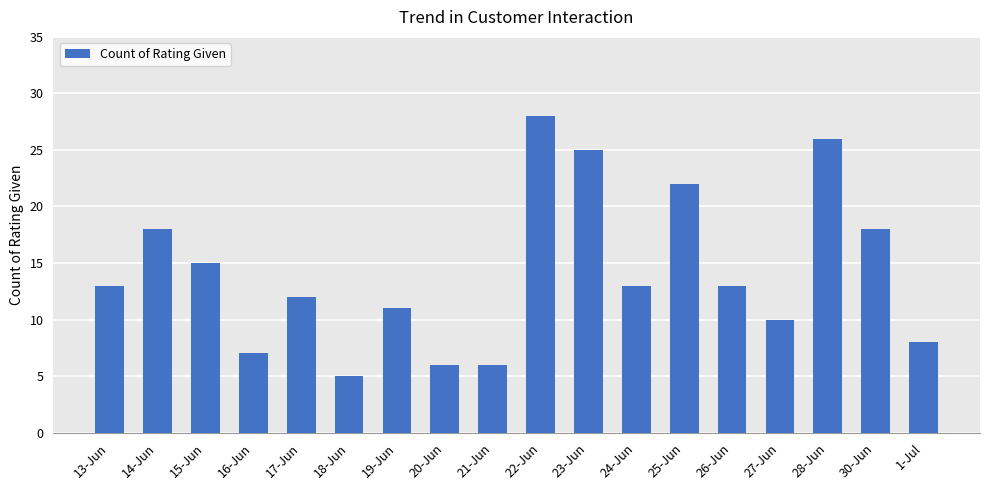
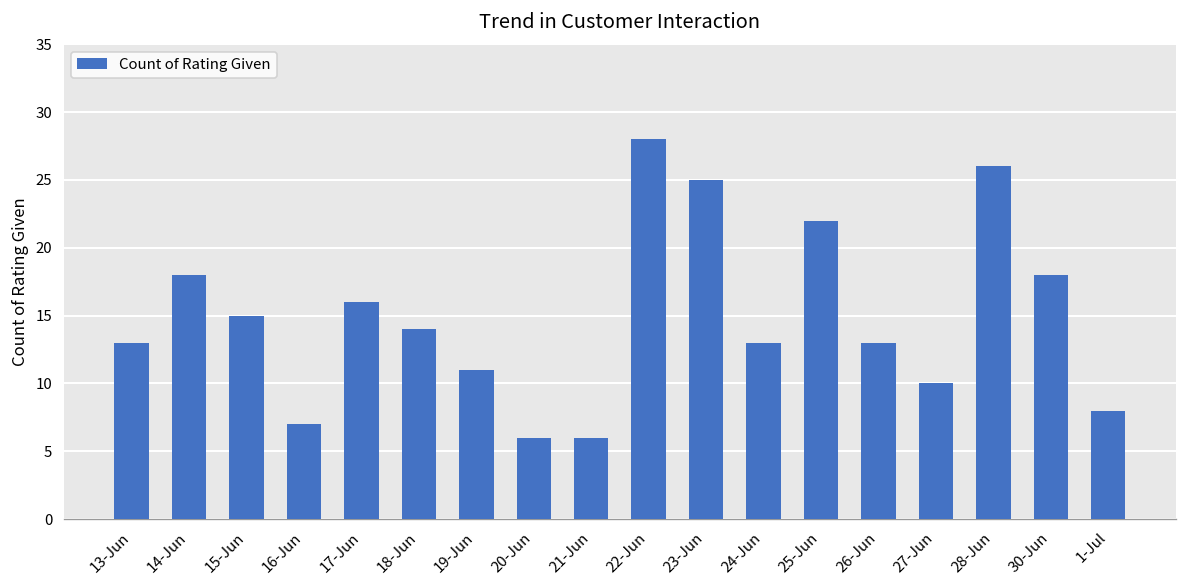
  {
    "13-Jun": 13,
    "14-Jun": 18,
    "15-Jun": 15,
    "16-Jun": 7,
-   "17-Jun": 12,
-   "18-Jun": 5,
+   "17-Jun": 16,
+   "18-Jun": 14,
    "19-Jun": 11,
    "20-Jun": 6,
    "21-Jun": 6,
    "22-Jun": 28,
    "23-Jun": 25,
    "24-Jun": 13,
    "25-Jun": 22,
    "26-Jun": 13,
    "27-Jun": 10,
    "28-Jun": 26,
    "30-Jun": 18,
    "1-Jul": 8
  }
